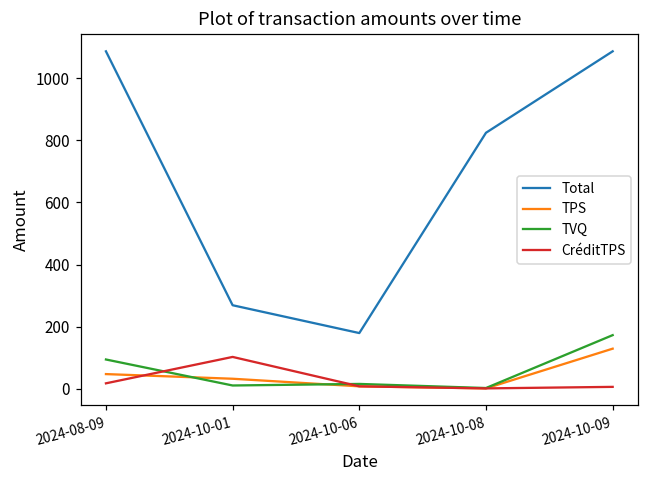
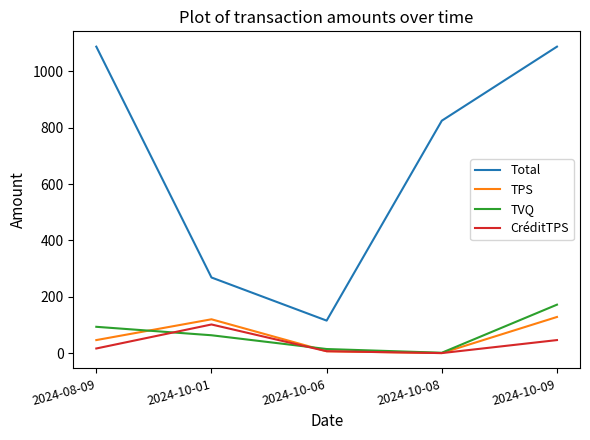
  {
    "Total": {
      "2024-08-09": 1090,
      "2024-10-01": 270,
-     "2024-10-06": 180,
+     "2024-10-06": 120,
      "2024-10-08": 820,
      "2024-10-09": 1090
    },
    "TPS": {
      "2024-08-09": 50,
-     "2024-10-01": 30,
+     "2024-10-01": 120,
      "2024-10-09": 130
    },
    "TVQ": {
      "2024-08-09": 90,
-     "2024-10-01": 10,
+     "2024-10-01": 60,
      "2024-10-09": 170
    },
    "CréditTPS": {
      "2024-08-09": 20,
      "2024-10-01": 100,
-     "2024-10-09": 10
+     "2024-10-09": 50
    }
  }
